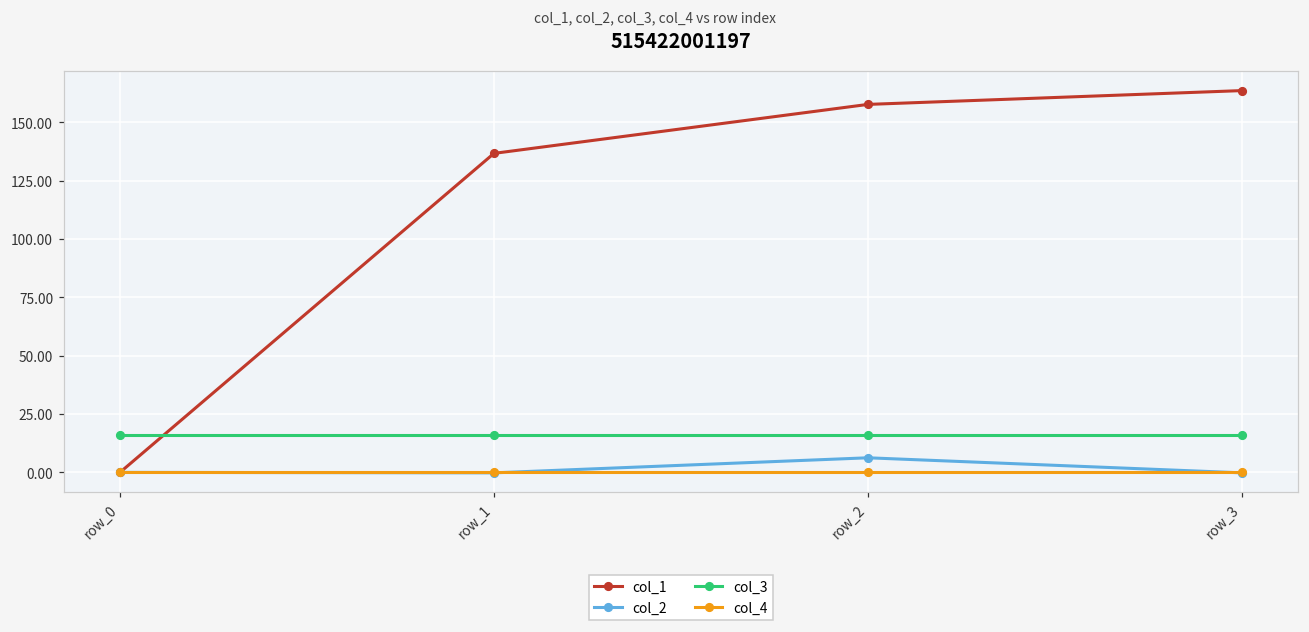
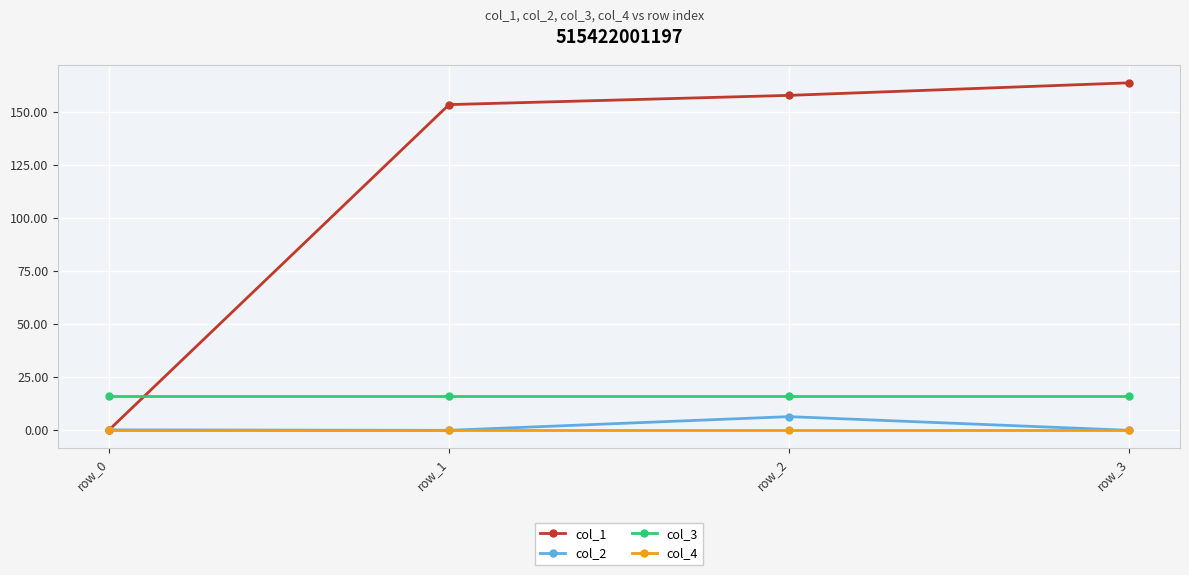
  {
    "col_1": {
-     "row_1": 137,
+     "row_1": 153,
      "row_2": 158,
      "row_3": 164
    },
    "col_2": {
      "row_2": 6
    },
    "col_3": {
      "row_0": 16,
      "row_1": 16,
      "row_2": 16,
      "row_3": 16
    },
    "col_4": {
      "row_2": 0
    }
  }
